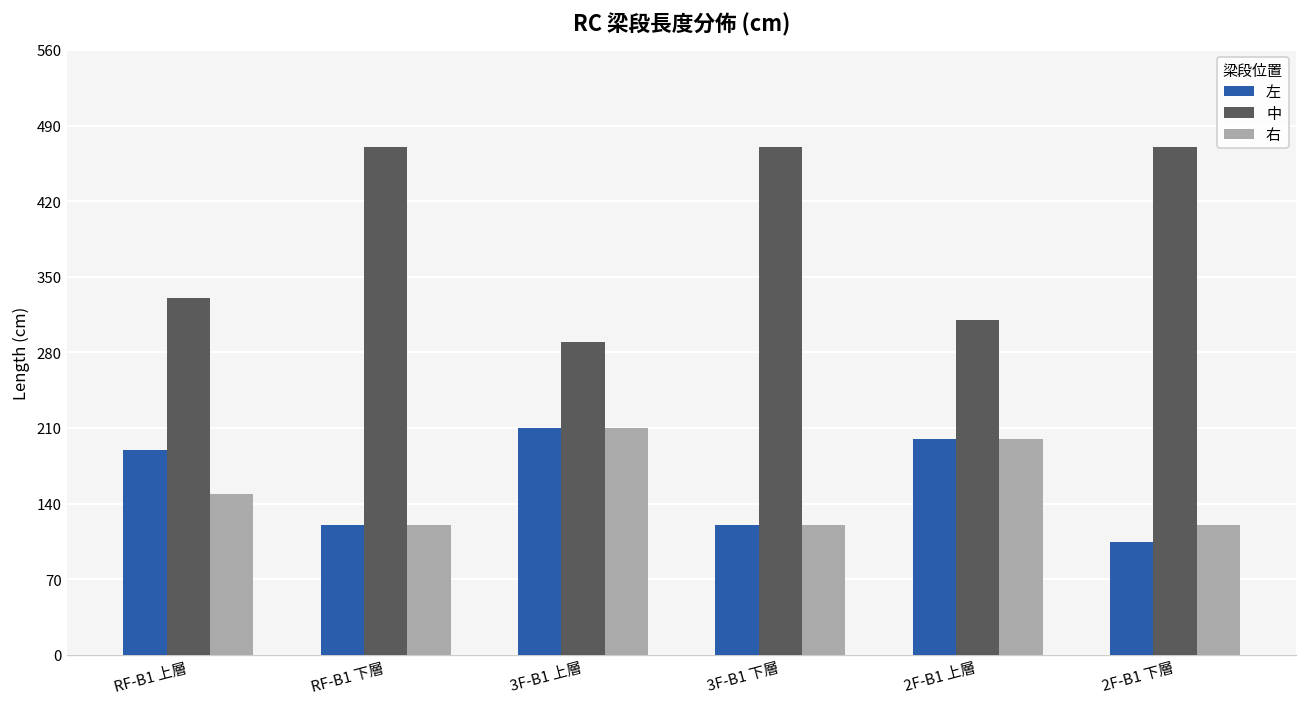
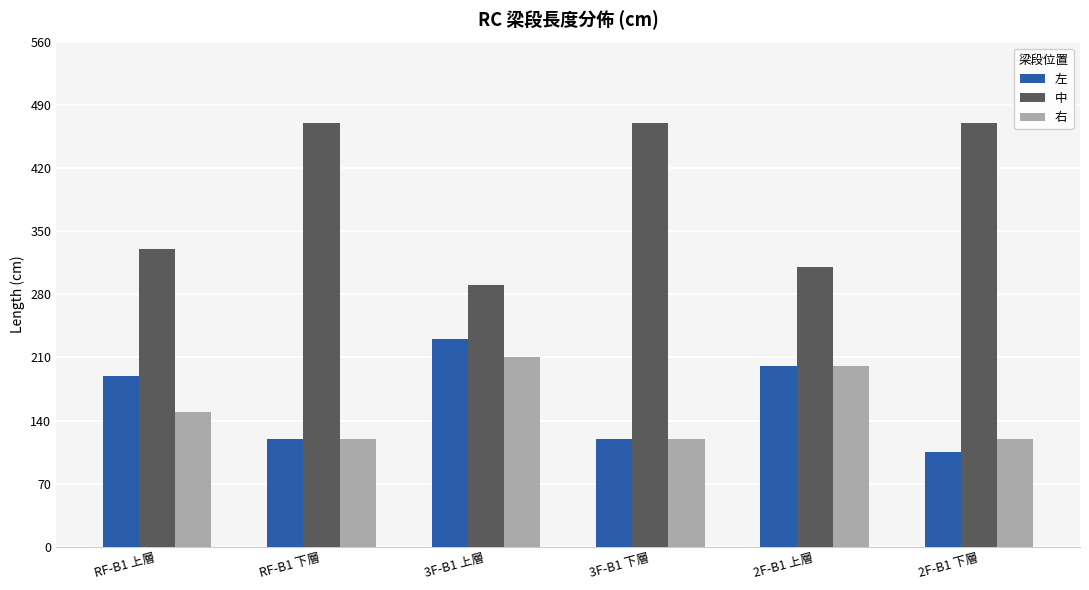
  {
    "左": {
      "RF-B1 上層": 190,
      "RF-B1 下層": 120,
-     "3F-B1 上層": 210,
+     "3F-B1 上層": 230,
      "3F-B1 下層": 120,
      "2F-B1 上層": 200,
      "2F-B1 下層": 100
    },
    "中": {
      "RF-B1 上層": 330,
      "RF-B1 下層": 470,
      "3F-B1 上層": 290,
      "3F-B1 下層": 470,
      "2F-B1 上層": 310,
      "2F-B1 下層": 470
    },
    "右": {
      "RF-B1 上層": 150,
      "RF-B1 下層": 120,
      "3F-B1 上層": 210,
      "3F-B1 下層": 120,
      "2F-B1 上層": 200,
      "2F-B1 下層": 120
    }
  }
